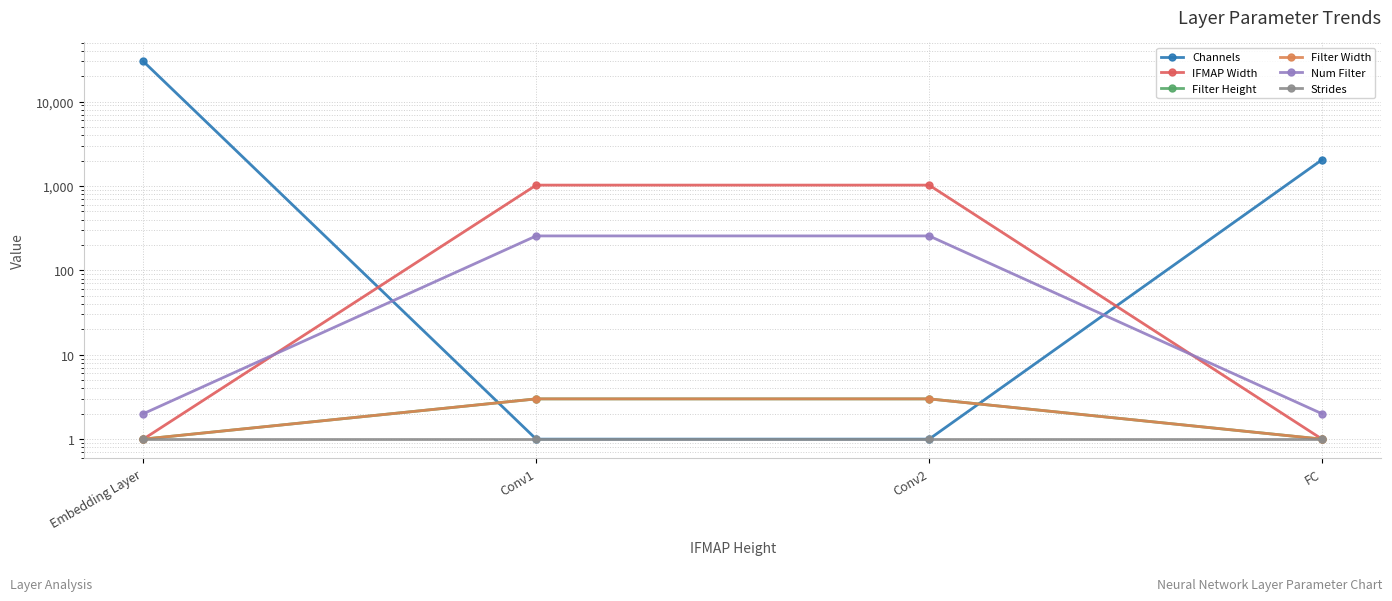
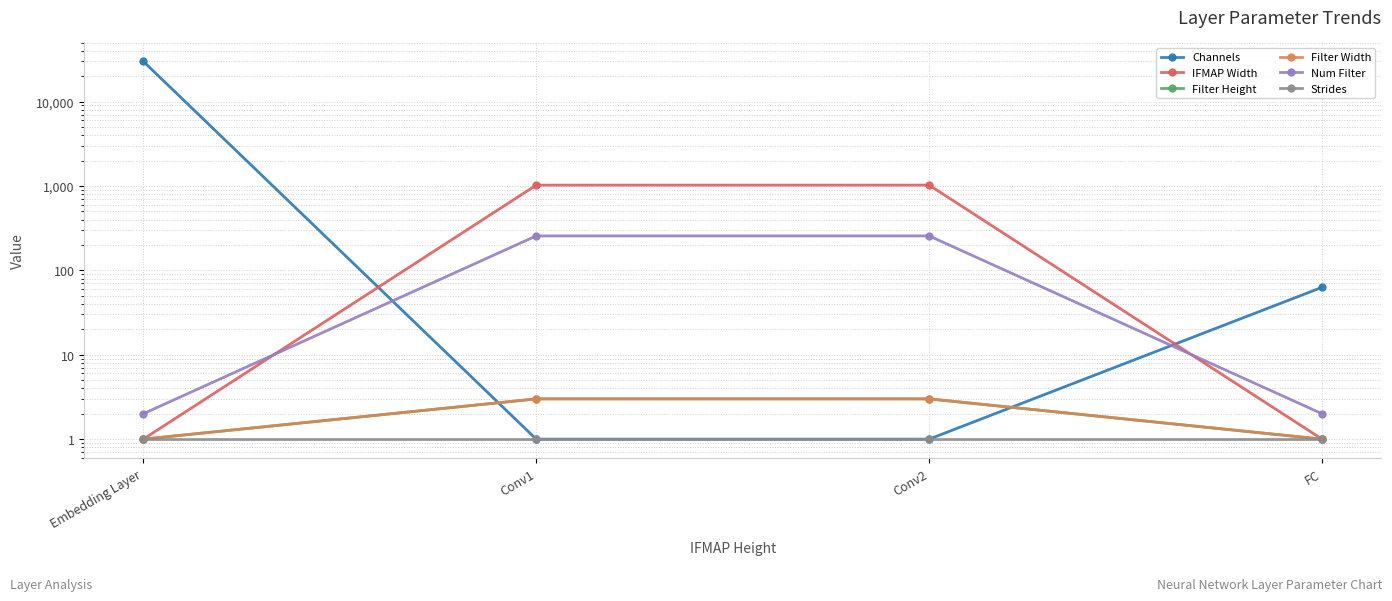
  {
    "Channels": {
      "Embedding Layer": "30,000",
-     "FC": "2,000"
+     "FC": "60"
    }
  }
